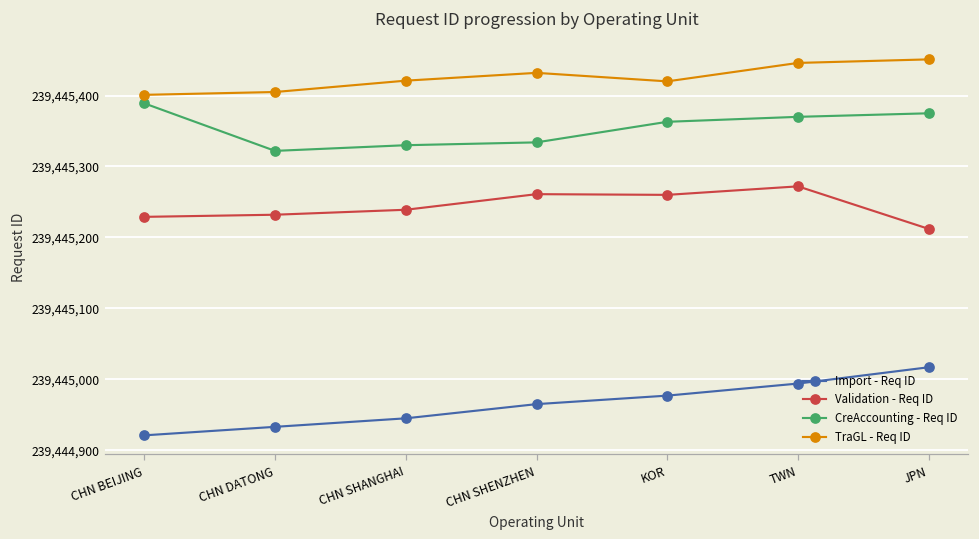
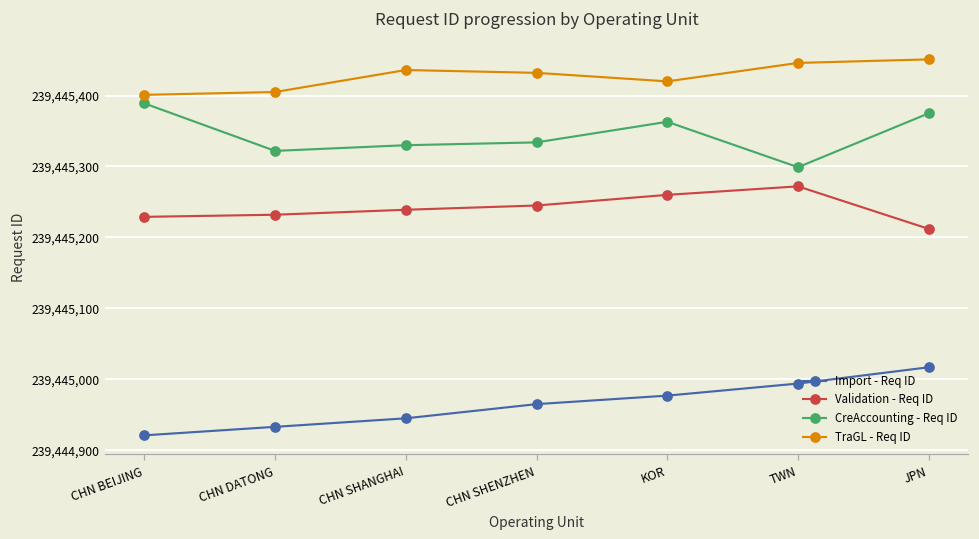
  {
    "Import - Req ID": {
      "CHN BEIJING": "239,444,920",
      "CHN DATONG": "239,444,930",
      "CHN SHANGHAI": "239,444,950",
      "CHN SHENZHEN": "239,444,970",
      "KOR": "239,444,980",
      "TWN": "239,444,990",
      "JPN": "239,445,020"
    },
    "Validation - Req ID": {
      "CHN BEIJING": "239,445,230",
      "CHN DATONG": "239,445,230",
      "CHN SHANGHAI": "239,445,240",
-     "CHN SHENZHEN": "239,445,260",
+     "CHN SHENZHEN": "239,445,250",
      "KOR": "239,445,260",
      "TWN": "239,445,270",
      "JPN": "239,445,210"
    },
    "CreAccounting - Req ID": {
      "CHN BEIJING": "239,445,390",
      "CHN DATONG": "239,445,320",
      "CHN SHANGHAI": "239,445,330",
      "CHN SHENZHEN": "239,445,330",
      "KOR": "239,445,360",
-     "TWN": "239,445,370",
+     "TWN": "239,445,300",
      "JPN": "239,445,380"
    },
    "TraGL - Req ID": {
      "CHN BEIJING": "239,445,400",
      "CHN DATONG": "239,445,410",
-     "CHN SHANGHAI": "239,445,420",
+     "CHN SHANGHAI": "239,445,440",
      "CHN SHENZHEN": "239,445,430",
      "KOR": "239,445,420",
      "TWN": "239,445,450",
      "JPN": "239,445,450"
    }
  }
